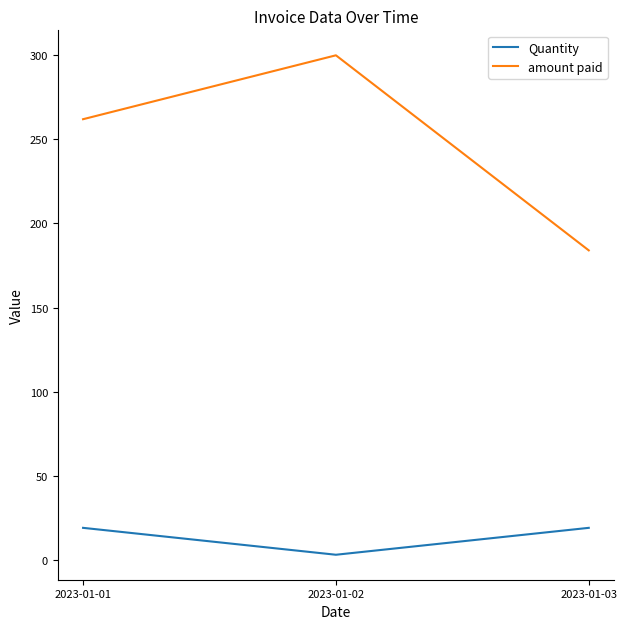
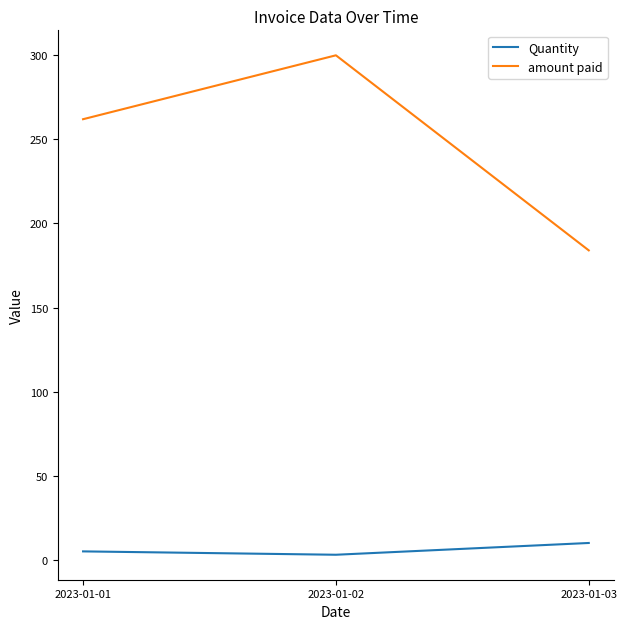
  {
    "Quantity": {
-     "2023-01-01": 19,
+     "2023-01-01": 5,
      "2023-01-02": 3,
-     "2023-01-03": 19
+     "2023-01-03": 10
    },
    "amount paid": {
      "2023-01-01": 262,
      "2023-01-02": 300,
      "2023-01-03": 184
    }
  }
